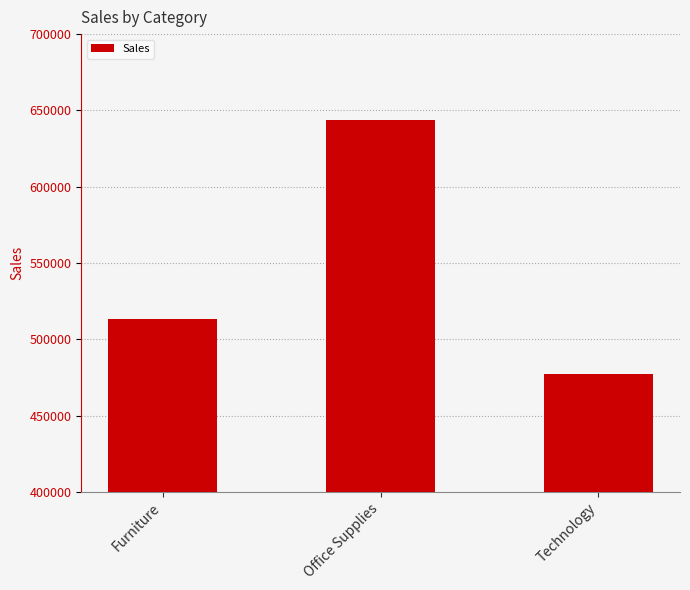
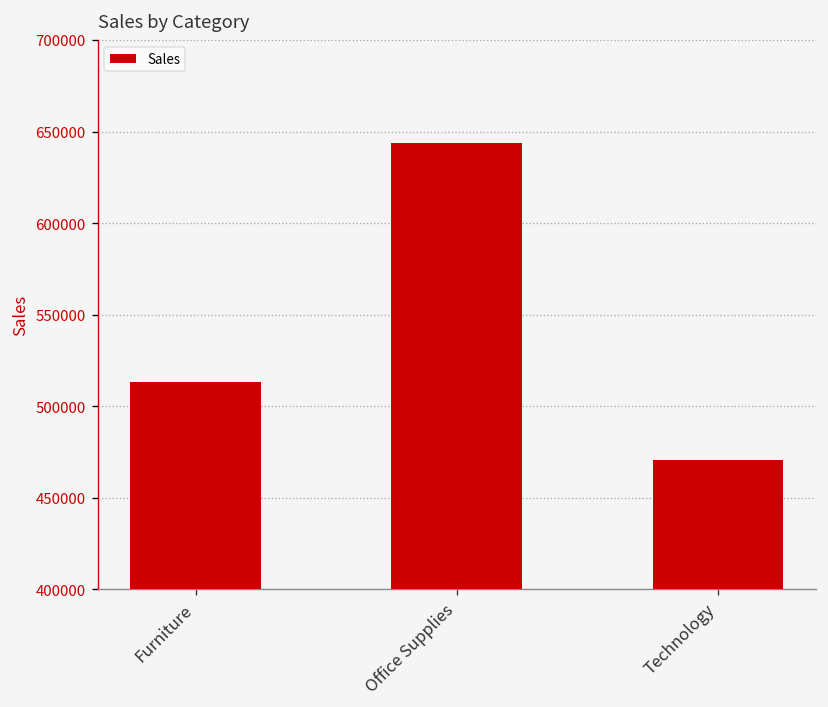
  {
    "Furniture": 513000,
    "Office Supplies": 644000,
-   "Technology": 477000
+   "Technology": 471000
  }
